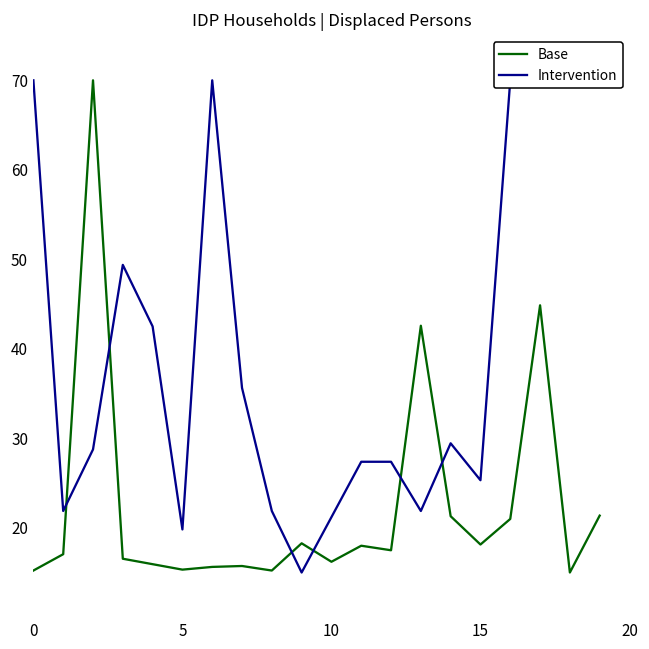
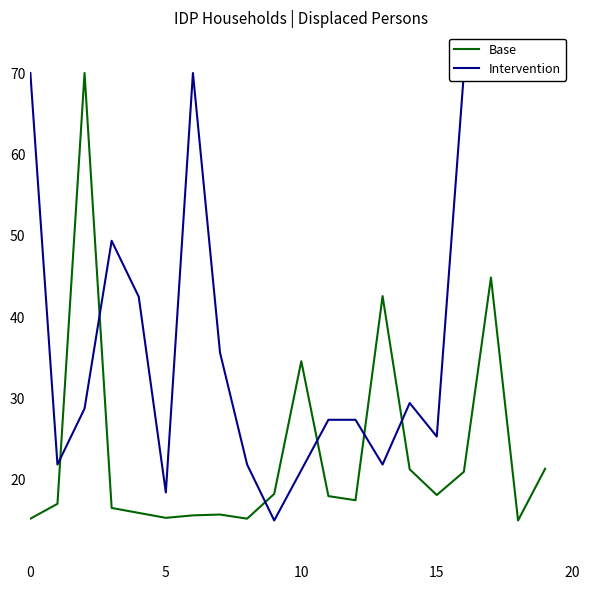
  {
    "Base": {
      "0": 15,
      "5": 15,
-     "10": 16,
+     "10": 35,
      "15": 18
    },
    "Intervention": {
      "0": 70,
-     "5": 20,
+     "5": 18,
      "10": 21,
      "15": 25
    }
  }
